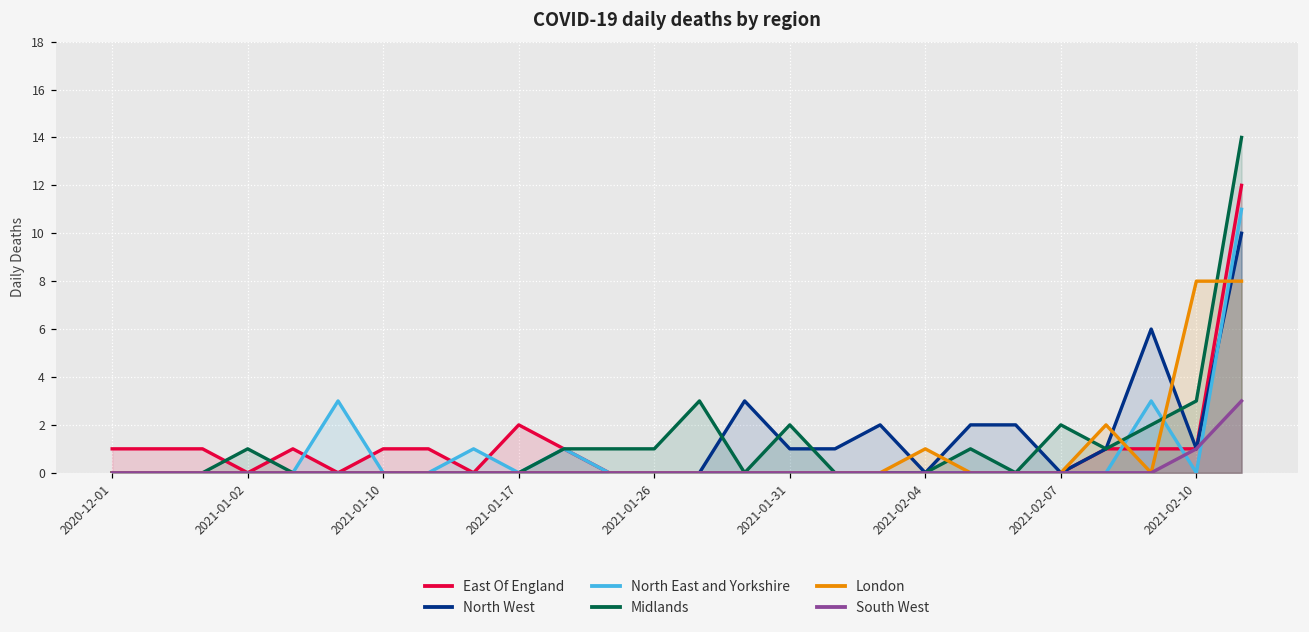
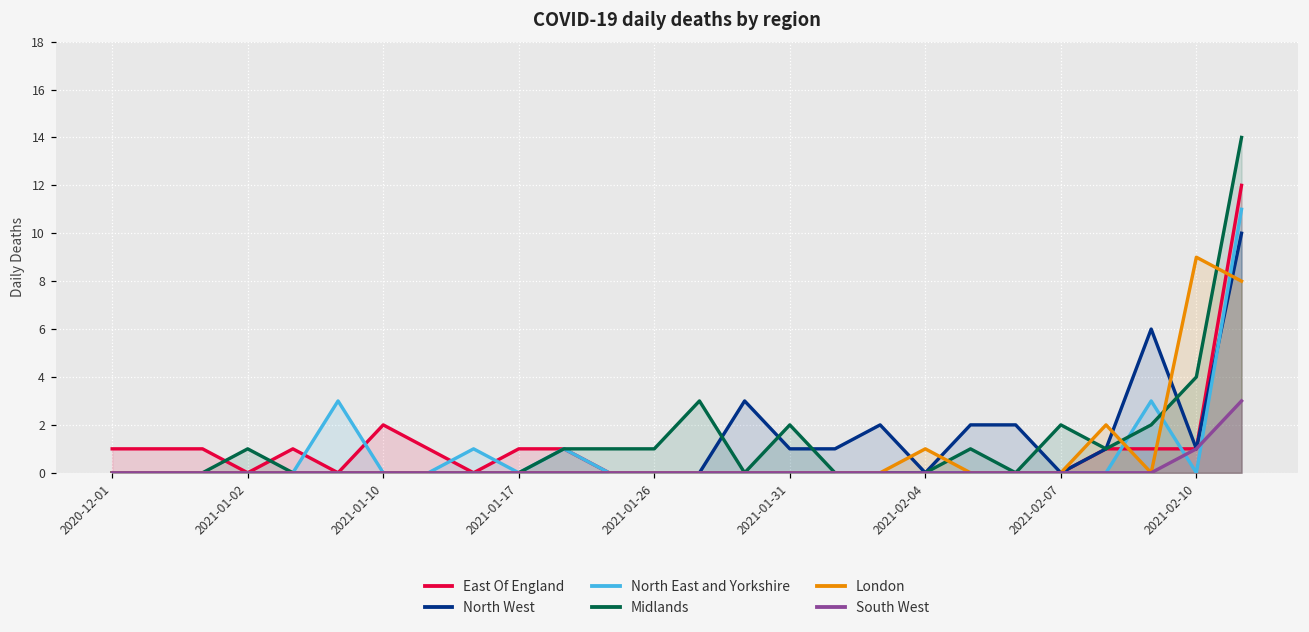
  {
    "East Of England": {
      "2020-12-01": 1,
-     "2021-01-10": 1,
-     "2021-01-17": 2
+     "2021-01-10": 2,
+     "2021-01-17": 1
    },
    "North West": {
      "2021-01-31": 1
    },
    "North East and Yorkshire": {
      "2021-02-10": 0
    },
    "Midlands": {
      "2021-01-02": 1,
      "2021-01-26": 1,
      "2021-01-31": 2,
      "2021-02-07": 2,
-     "2021-02-10": 3
+     "2021-02-10": 4
    },
    "London": {
      "2021-02-04": 1,
-     "2021-02-10": 8
+     "2021-02-10": 9
    }
  }
